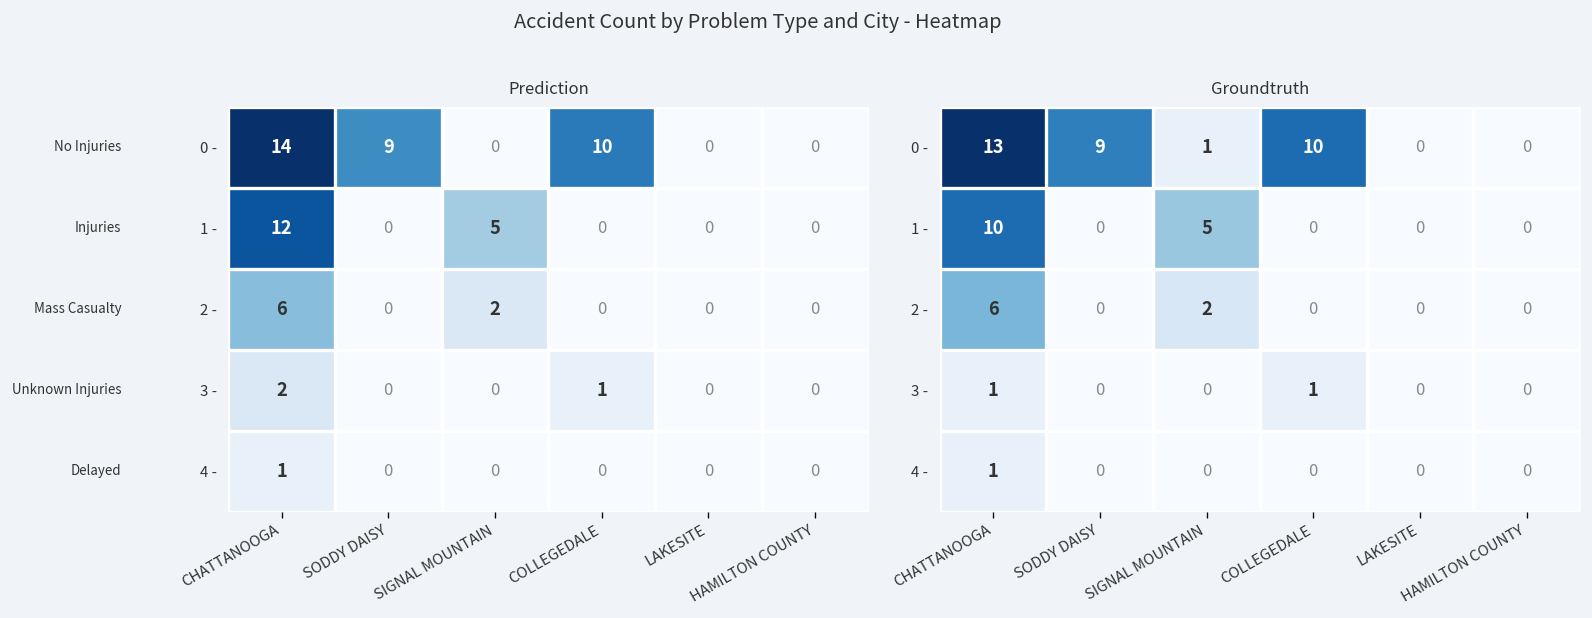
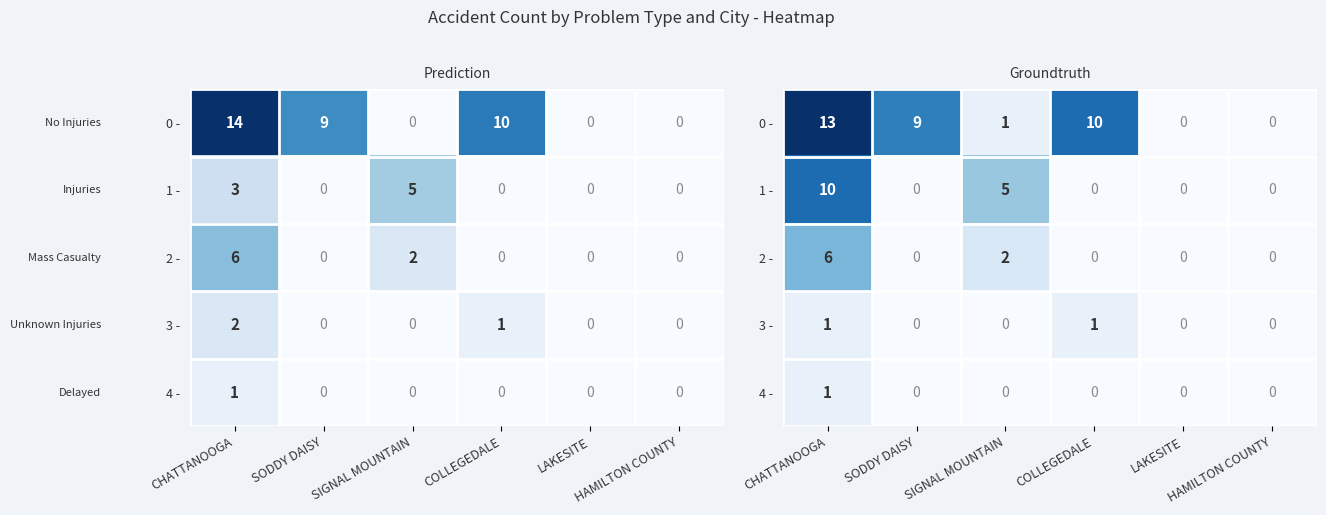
  {
    "Prediction": {
      "0 -": {
        "CHATTANOOGA": 14,
        "SODDY DAISY": 9,
        "SIGNAL MOUNTAIN": 0,
        "COLLEGEDALE": 10,
        "LAKESITE": 0,
        "HAMILTON COUNTY": 0
      },
      "1 -": {
-       "CHATTANOOGA": 12,
+       "CHATTANOOGA": 3,
        "SODDY DAISY": 0,
        "SIGNAL MOUNTAIN": 5,
        "COLLEGEDALE": 0,
        "LAKESITE": 0,
        "HAMILTON COUNTY": 0
      },
      "2 -": {
        "CHATTANOOGA": 6,
        "SODDY DAISY": 0,
        "SIGNAL MOUNTAIN": 2,
        "COLLEGEDALE": 0,
        "LAKESITE": 0,
        "HAMILTON COUNTY": 0
      },
      "3 -": {
        "CHATTANOOGA": 2,
        "SODDY DAISY": 0,
        "SIGNAL MOUNTAIN": 0,
        "COLLEGEDALE": 1,
        "LAKESITE": 0,
        "HAMILTON COUNTY": 0
      },
      "4 -": {
        "CHATTANOOGA": 1,
        "SODDY DAISY": 0,
        "SIGNAL MOUNTAIN": 0,
        "COLLEGEDALE": 0,
        "LAKESITE": 0,
        "HAMILTON COUNTY": 0
      }
    },
    "Groundtruth": {
      "0 -": {
        "CHATTANOOGA": 13,
        "SODDY DAISY": 9,
        "SIGNAL MOUNTAIN": 1,
        "COLLEGEDALE": 10,
        "LAKESITE": 0,
        "HAMILTON COUNTY": 0
      },
      "1 -": {
        "CHATTANOOGA": 10,
        "SODDY DAISY": 0,
        "SIGNAL MOUNTAIN": 5,
        "COLLEGEDALE": 0,
        "LAKESITE": 0,
        "HAMILTON COUNTY": 0
      },
      "2 -": {
        "CHATTANOOGA": 6,
        "SODDY DAISY": 0,
        "SIGNAL MOUNTAIN": 2,
        "COLLEGEDALE": 0,
        "LAKESITE": 0,
        "HAMILTON COUNTY": 0
      },
      "3 -": {
        "CHATTANOOGA": 1,
        "SODDY DAISY": 0,
        "SIGNAL MOUNTAIN": 0,
        "COLLEGEDALE": 1,
        "LAKESITE": 0,
        "HAMILTON COUNTY": 0
      },
      "4 -": {
        "CHATTANOOGA": 1,
        "SODDY DAISY": 0,
        "SIGNAL MOUNTAIN": 0,
        "COLLEGEDALE": 0,
        "LAKESITE": 0,
        "HAMILTON COUNTY": 0
      }
    }
  }
